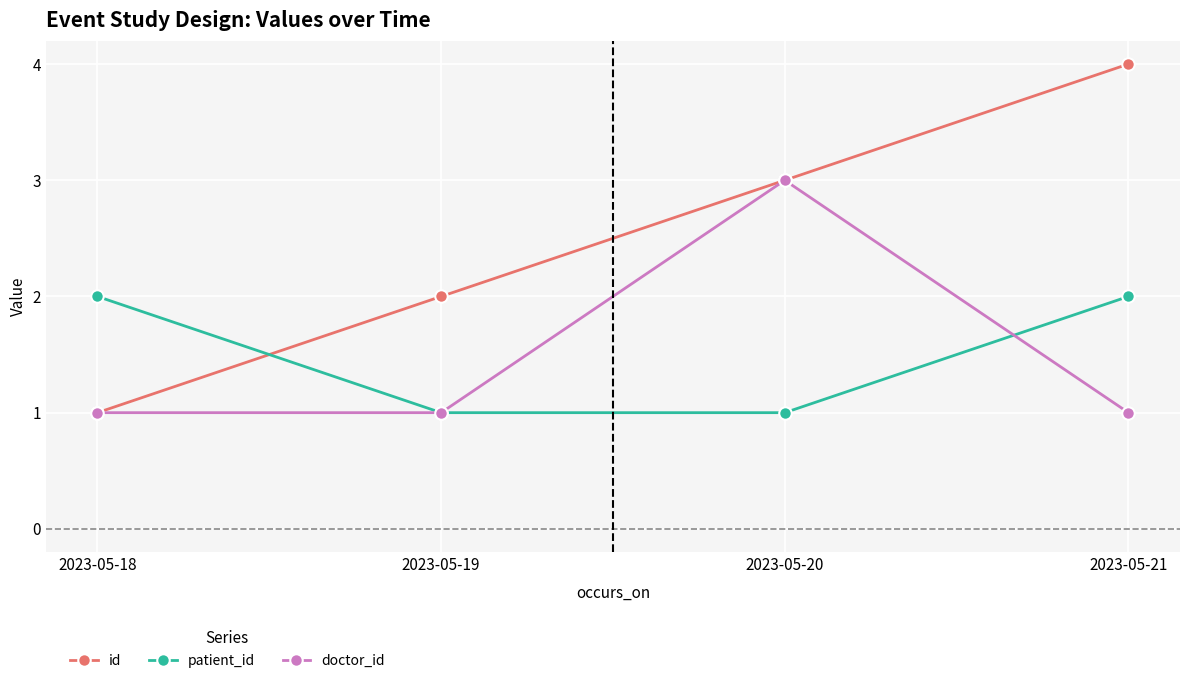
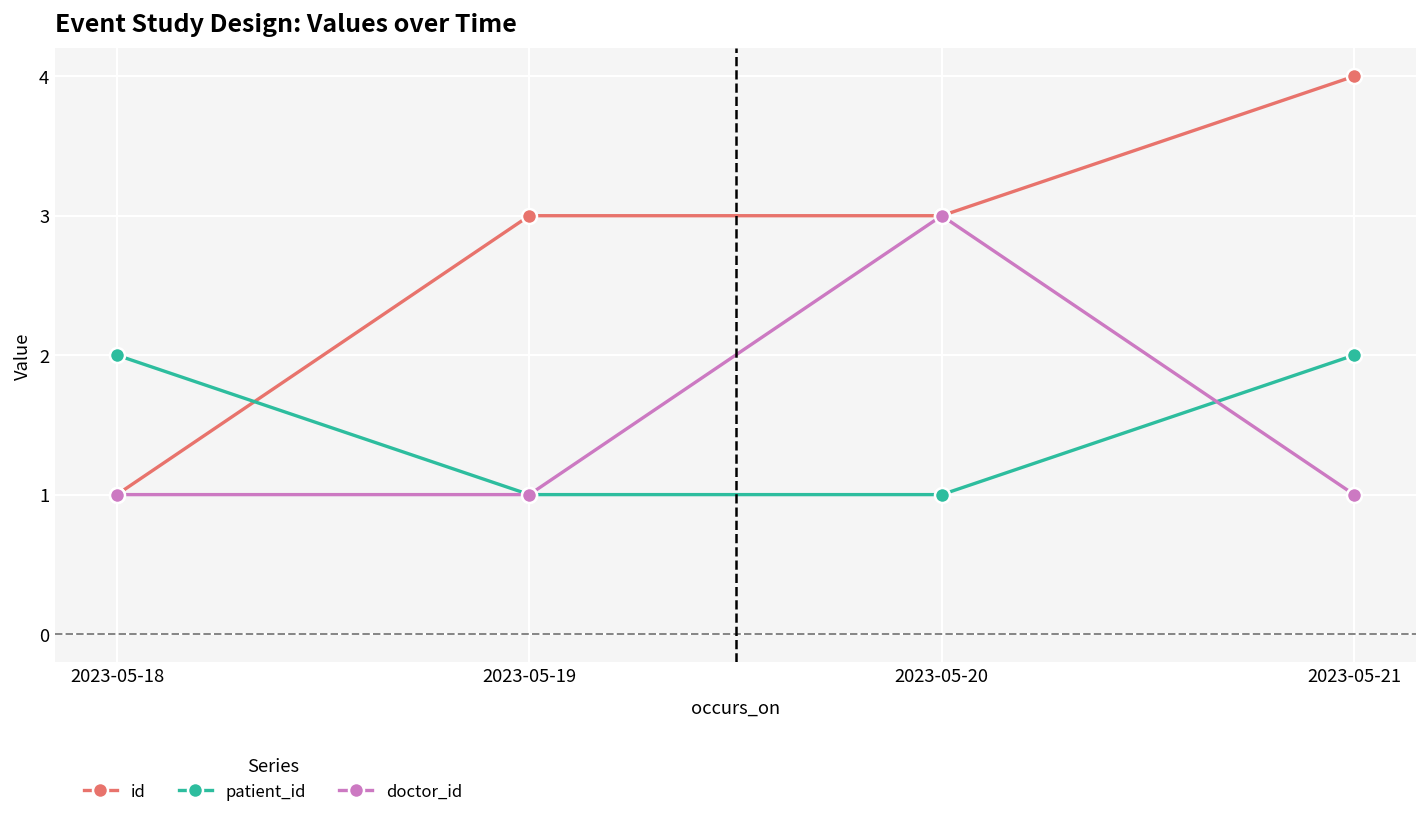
  {
    "id": {
-     "2023-05-19": 2,
+     "2023-05-19": 3,
      "2023-05-21": 4
    },
    "patient_id": {
      "2023-05-18": 2,
      "2023-05-20": 1,
      "2023-05-21": 2
    },
    "doctor_id": {
      "2023-05-21": 1
    }
  }
